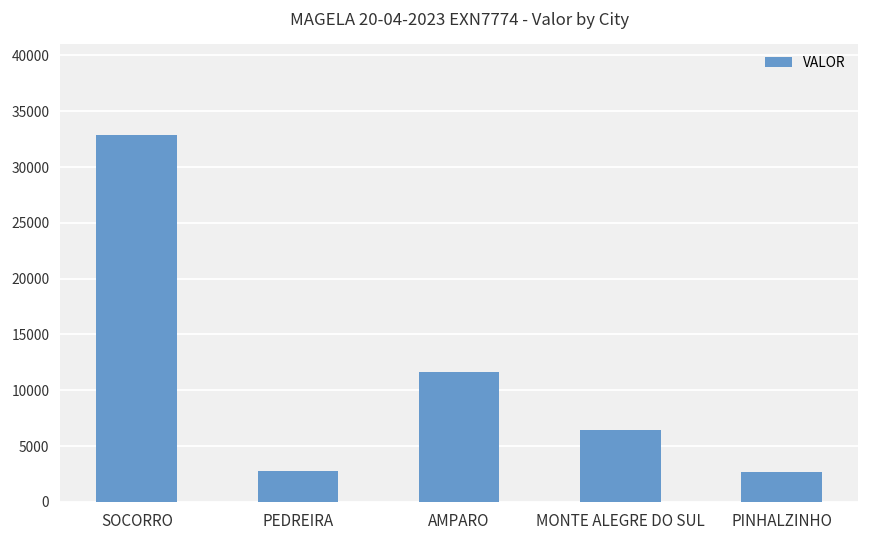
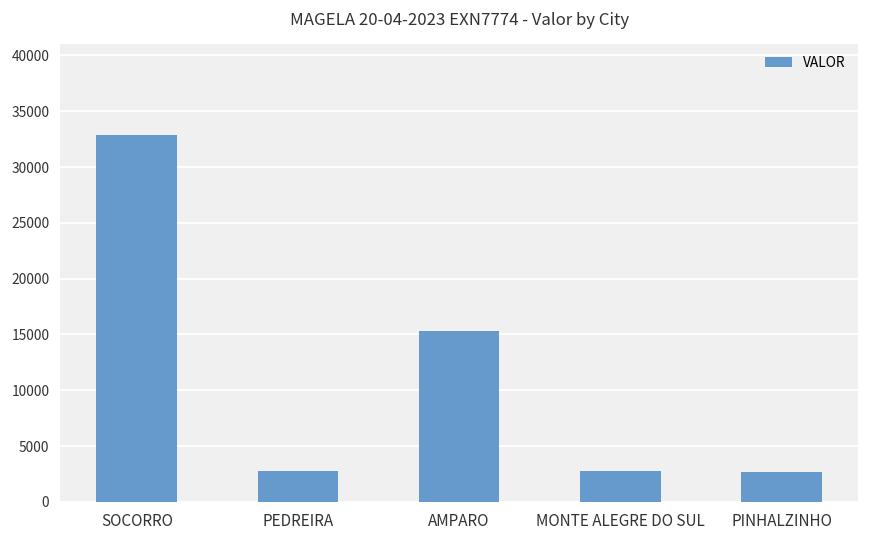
  {
    "SOCORRO": 32800,
    "PEDREIRA": 2800,
-   "AMPARO": 11700,
-   "MONTE ALEGRE DO SUL": 6500,
+   "AMPARO": 15400,
+   "MONTE ALEGRE DO SUL": 2700,
    "PINHALZINHO": 2600
  }
